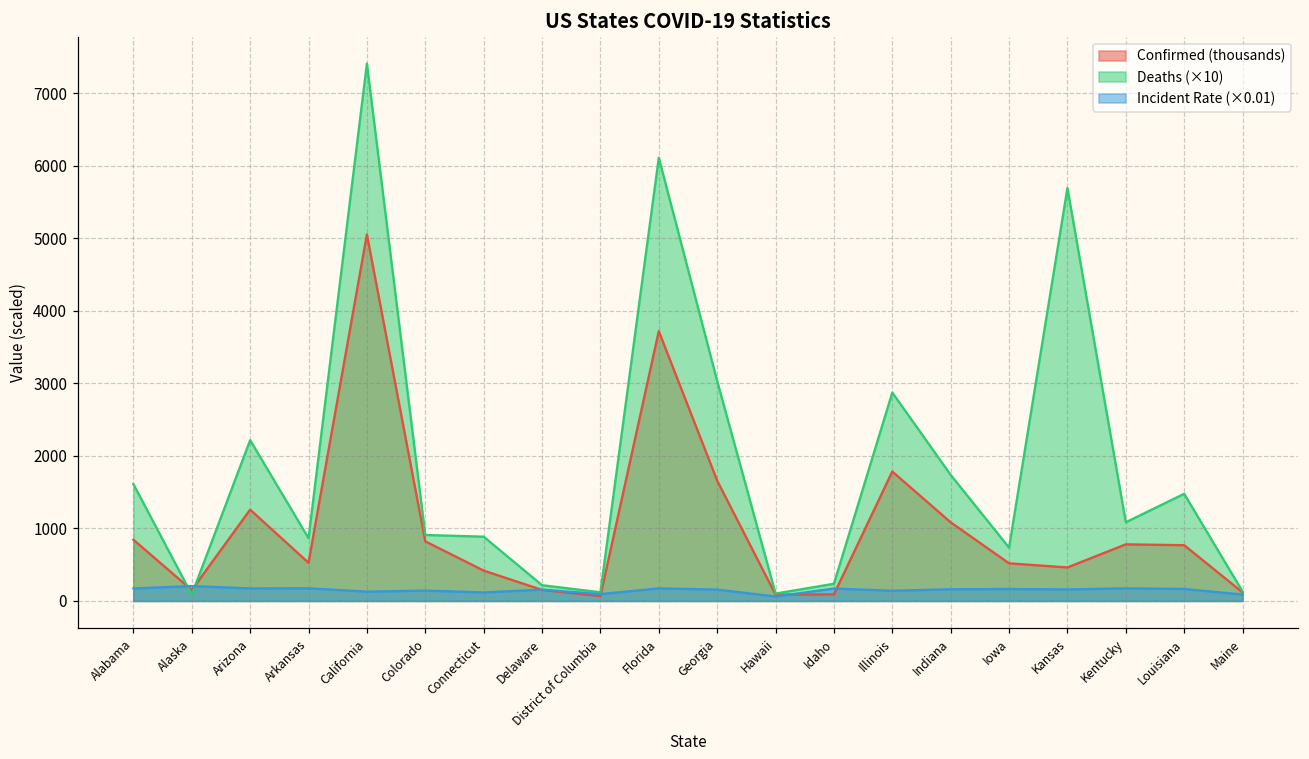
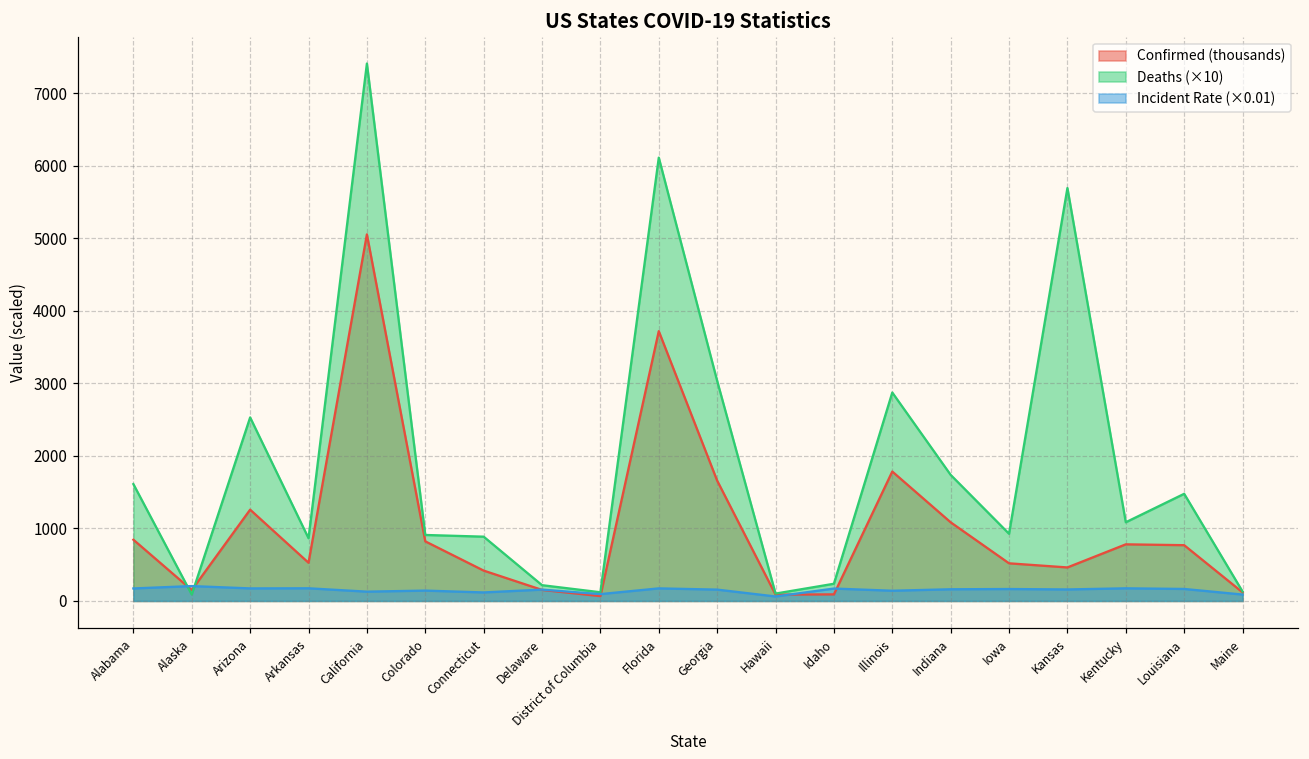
  {
    "Confirmed (thousands)": {
      "Alabama": 800,
      "Alaska": 200,
      "Arizona": 1300,
      "Arkansas": 500,
      "California": 5100,
      "Colorado": 800,
      "Connecticut": 400,
      "Florida": 3700,
      "Georgia": 1700,
      "Idaho": 100,
      "Illinois": 1800,
      "Indiana": 1100,
      "Iowa": 500,
      "Kansas": 500,
      "Kentucky": 800,
      "Louisiana": 800
    },
    "Deaths (×10)": {
      "Alabama": 1600,
      "Alaska": 100,
-     "Arizona": 2200,
+     "Arizona": 2500,
      "Arkansas": 900,
      "California": 7400,
      "Colorado": 900,
      "Connecticut": 900,
      "Delaware": 200,
      "Florida": 6100,
      "Georgia": 3000,
      "Idaho": 200,
      "Illinois": 2900,
      "Indiana": 1700,
-     "Iowa": 700,
+     "Iowa": 900,
      "Kansas": 5700,
      "Kentucky": 1100,
      "Louisiana": 1500
    },
    "Incident Rate (×0.01)": {
      "Alabama": 200,
      "Alaska": 200,
      "Arizona": 200,
      "Arkansas": 200,
      "California": 100,
      "Colorado": 100,
      "Connecticut": 100,
      "Florida": 200,
      "Georgia": 200,
      "Idaho": 200,
      "Illinois": 100,
      "Indiana": 200,
      "Iowa": 200,
      "Kansas": 200,
      "Kentucky": 200,
      "Louisiana": 200
    }
  }
